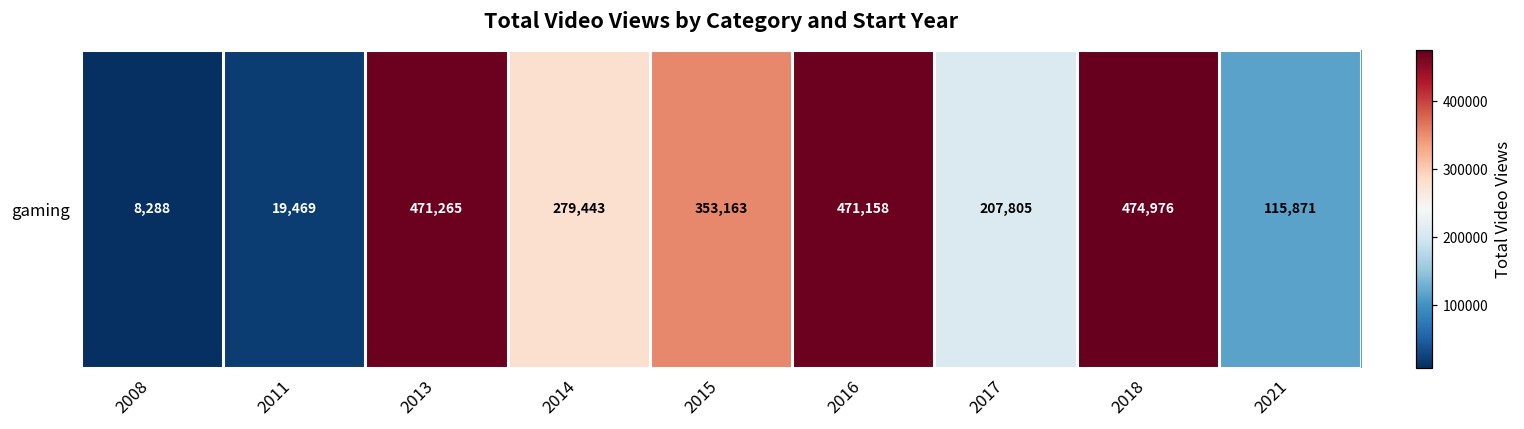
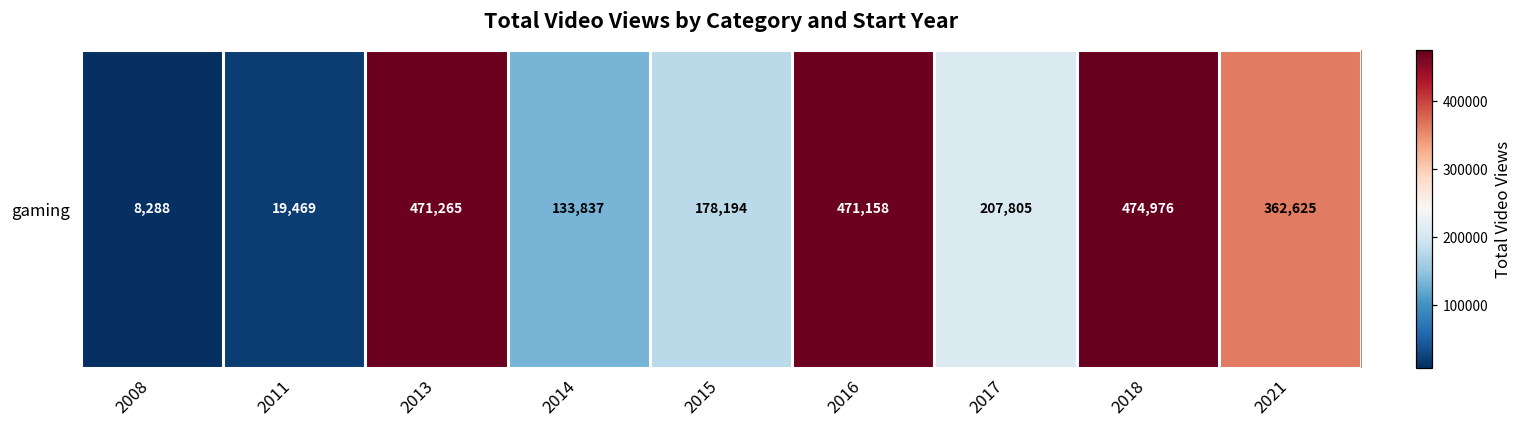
  {
    "gaming": {
      "2008": "8,288",
      "2011": "19,469",
      "2013": "471,265",
-     "2014": "279,443",
-     "2015": "353,163",
+     "2014": "133,837",
+     "2015": "178,194",
      "2016": "471,158",
      "2017": "207,805",
      "2018": "474,976",
-     "2021": "115,871"
+     "2021": "362,625"
    }
  }
